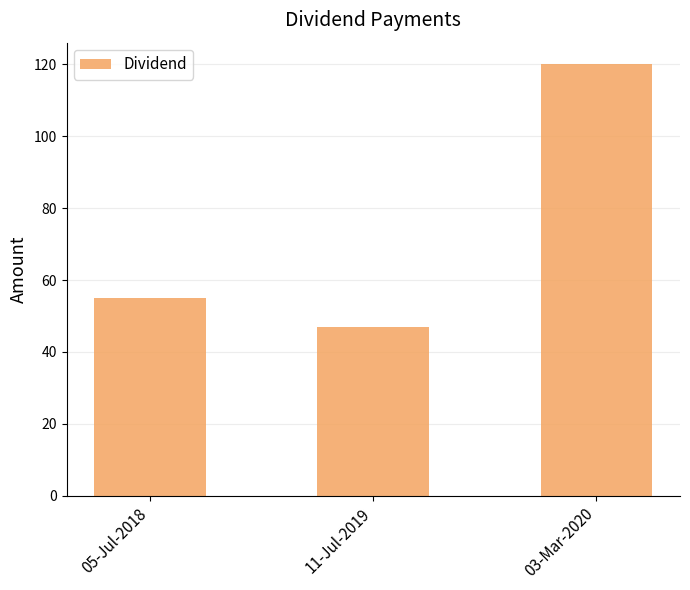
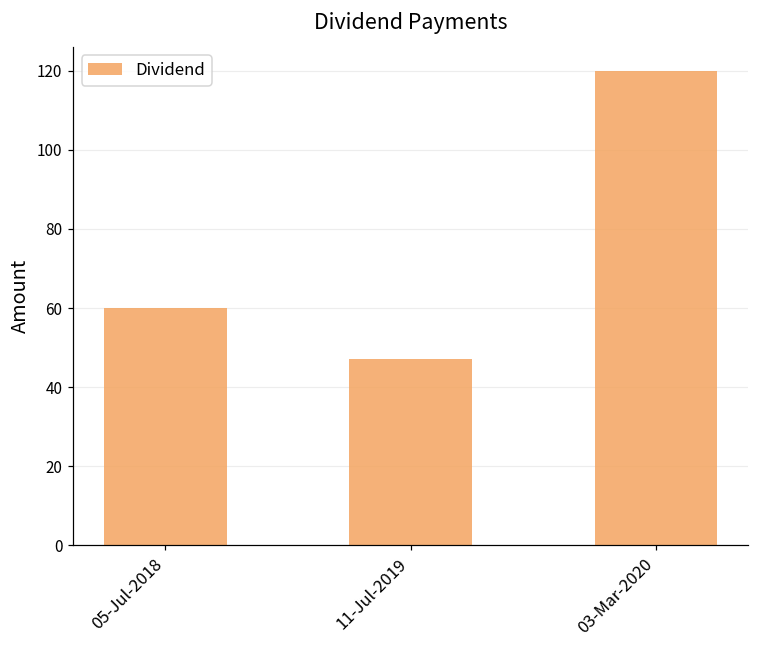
  {
-   "05-Jul-2018": 55,
+   "05-Jul-2018": 60,
    "11-Jul-2019": 47,
    "03-Mar-2020": 120
  }
